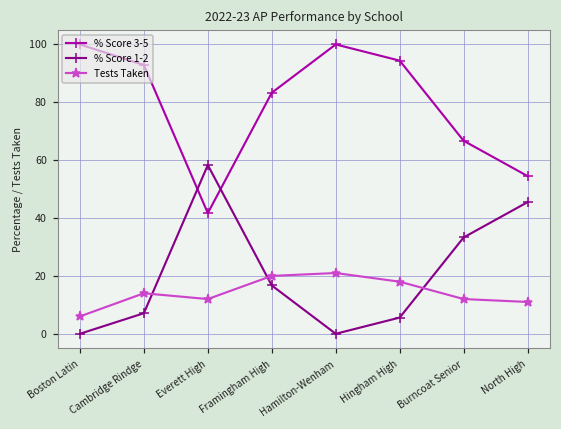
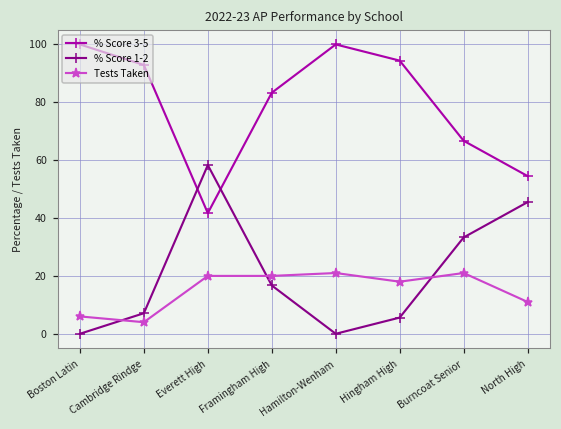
  {
    "Tests Taken": {
      "Boston Latin": 6,
-     "Cambridge Rindge": 14,
-     "Everett High": 12,
+     "Cambridge Rindge": 4,
+     "Everett High": 20,
      "Framingham High": 20,
      "Hamilton-Wenham": 21,
      "Hingham High": 18,
-     "Burncoat Senior": 12,
+     "Burncoat Senior": 21,
      "North High": 11
    }
  }
